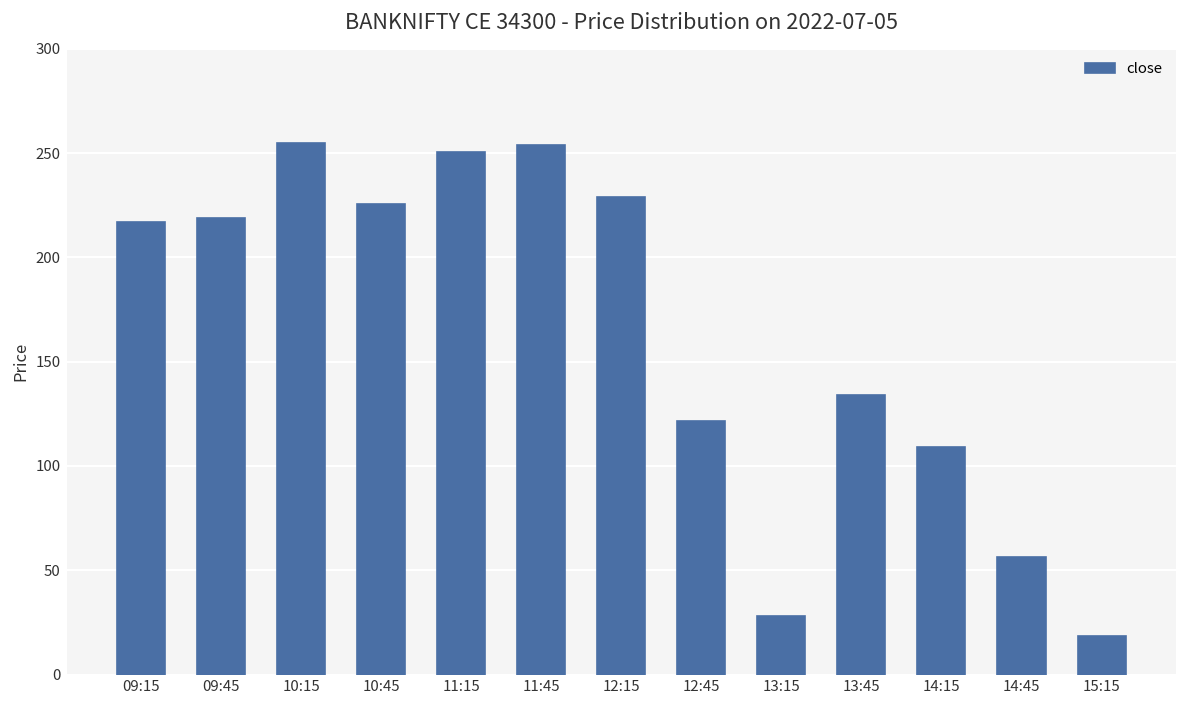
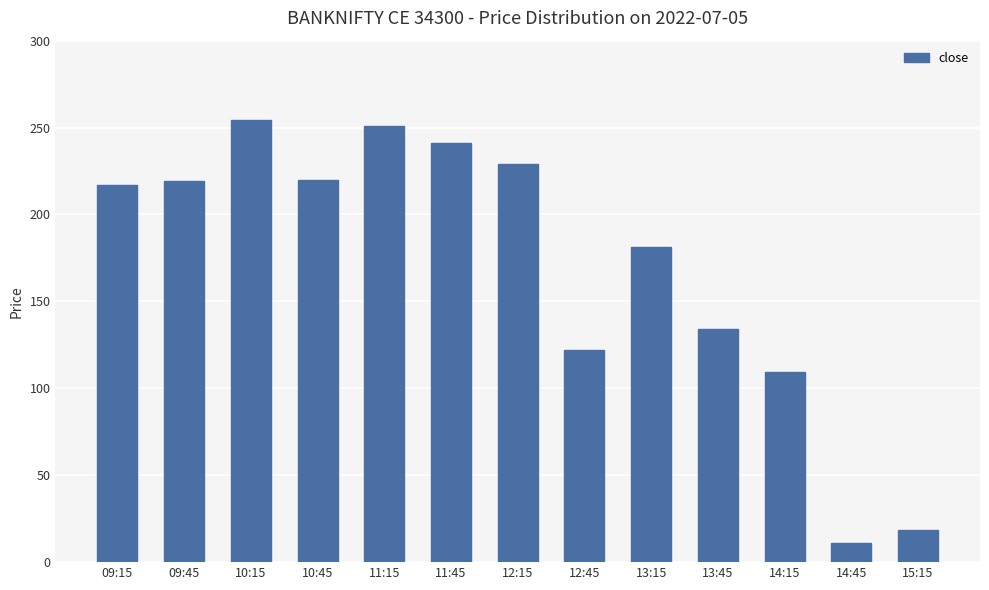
  {
    "09:15": 217,
    "09:45": 219,
    "10:15": 255,
-   "10:45": 226,
+   "10:45": 220,
    "11:15": 251,
-   "11:45": 254,
+   "11:45": 241,
    "12:15": 229,
    "12:45": 122,
-   "13:15": 28,
+   "13:15": 181,
    "13:45": 134,
    "14:15": 109,
-   "14:45": 56,
+   "14:45": 11,
    "15:15": 18
  }
